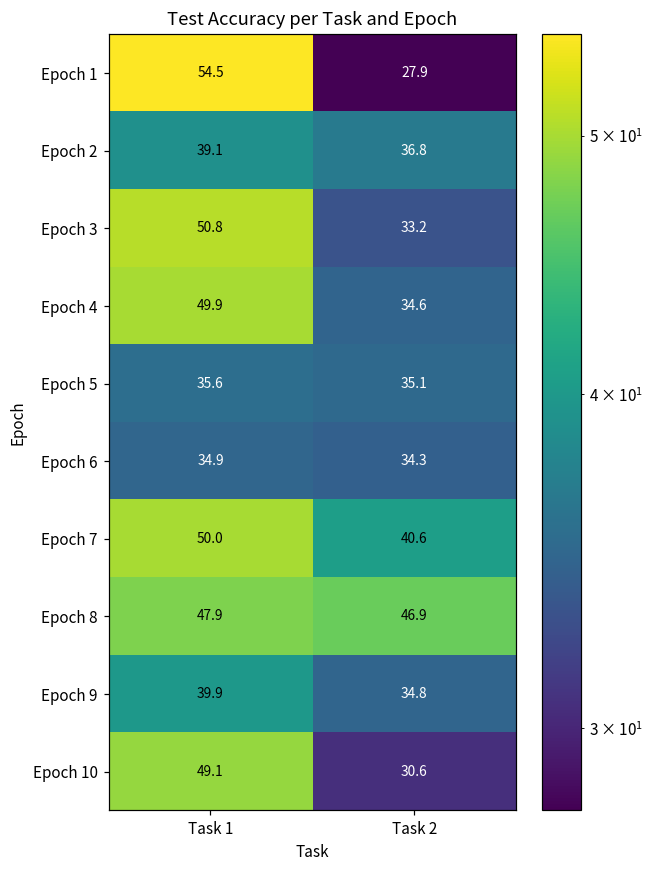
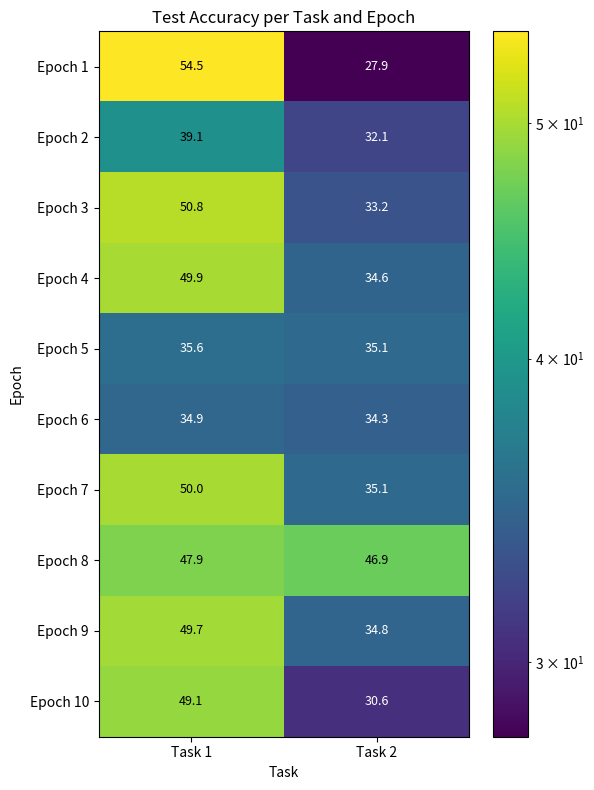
  {
    "Epoch 1": {
      "Task 1": 54.5,
      "Task 2": 27.9
    },
    "Epoch 2": {
      "Task 1": 39.1,
-     "Task 2": 36.8
+     "Task 2": 32.1
    },
    "Epoch 3": {
      "Task 1": 50.8,
      "Task 2": 33.2
    },
    "Epoch 4": {
      "Task 1": 49.9,
      "Task 2": 34.6
    },
    "Epoch 5": {
      "Task 1": 35.6,
      "Task 2": 35.1
    },
    "Epoch 6": {
      "Task 1": 34.9,
      "Task 2": 34.3
    },
    "Epoch 7": {
      "Task 1": 50.0,
-     "Task 2": 40.6
+     "Task 2": 35.1
    },
    "Epoch 8": {
      "Task 1": 47.9,
      "Task 2": 46.9
    },
    "Epoch 9": {
-     "Task 1": 39.9,
+     "Task 1": 49.7,
      "Task 2": 34.8
    },
    "Epoch 10": {
      "Task 1": 49.1,
      "Task 2": 30.6
    }
  }
